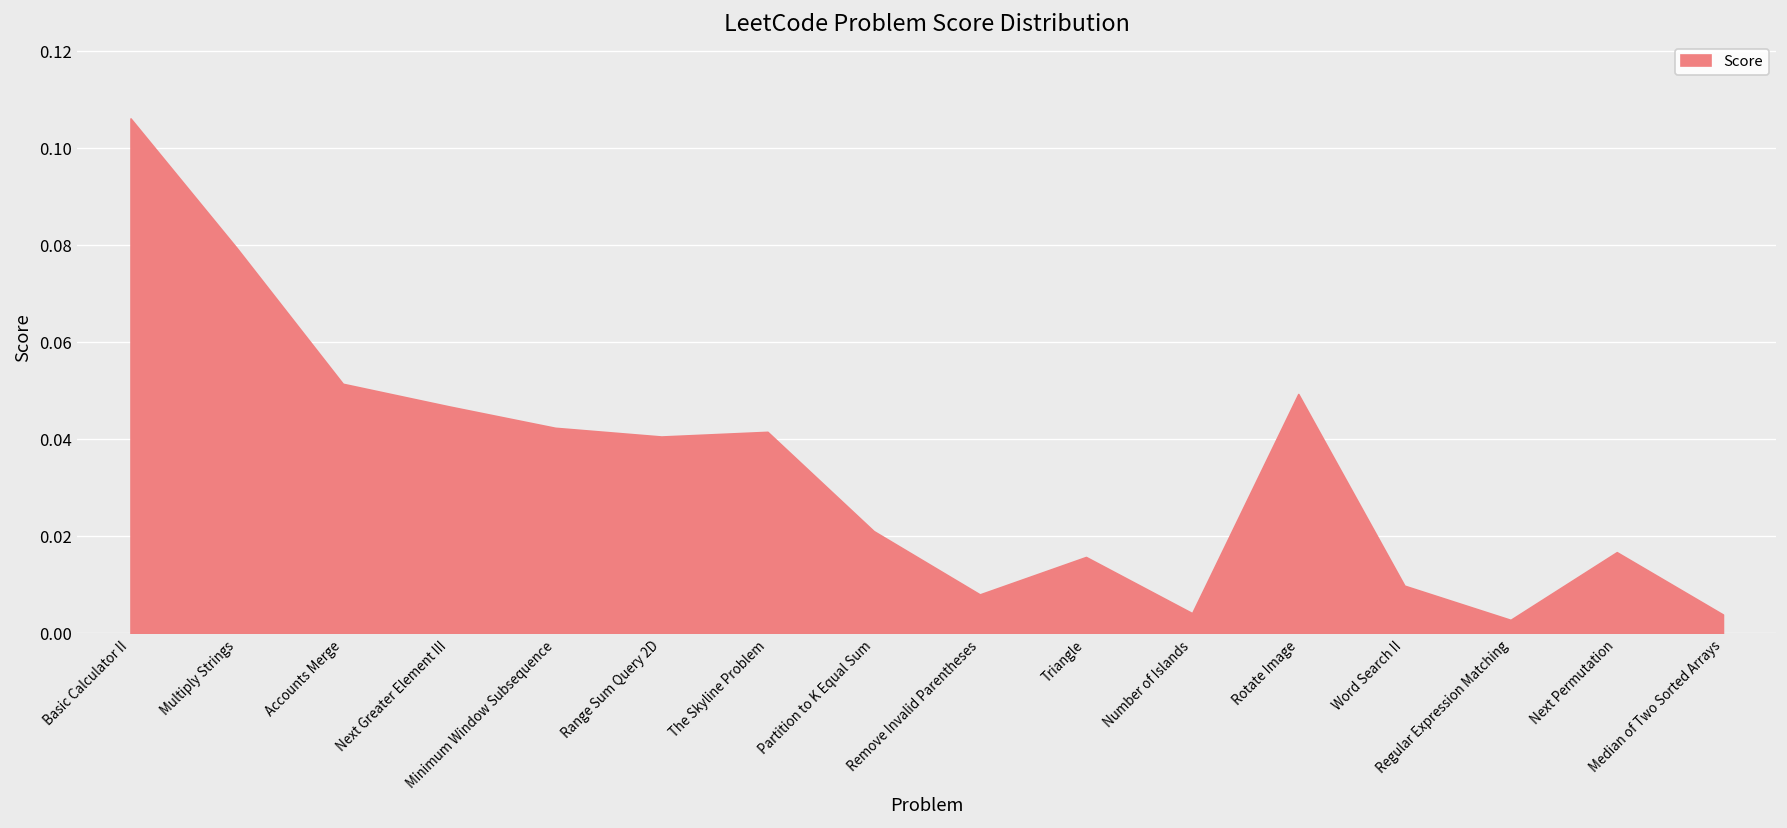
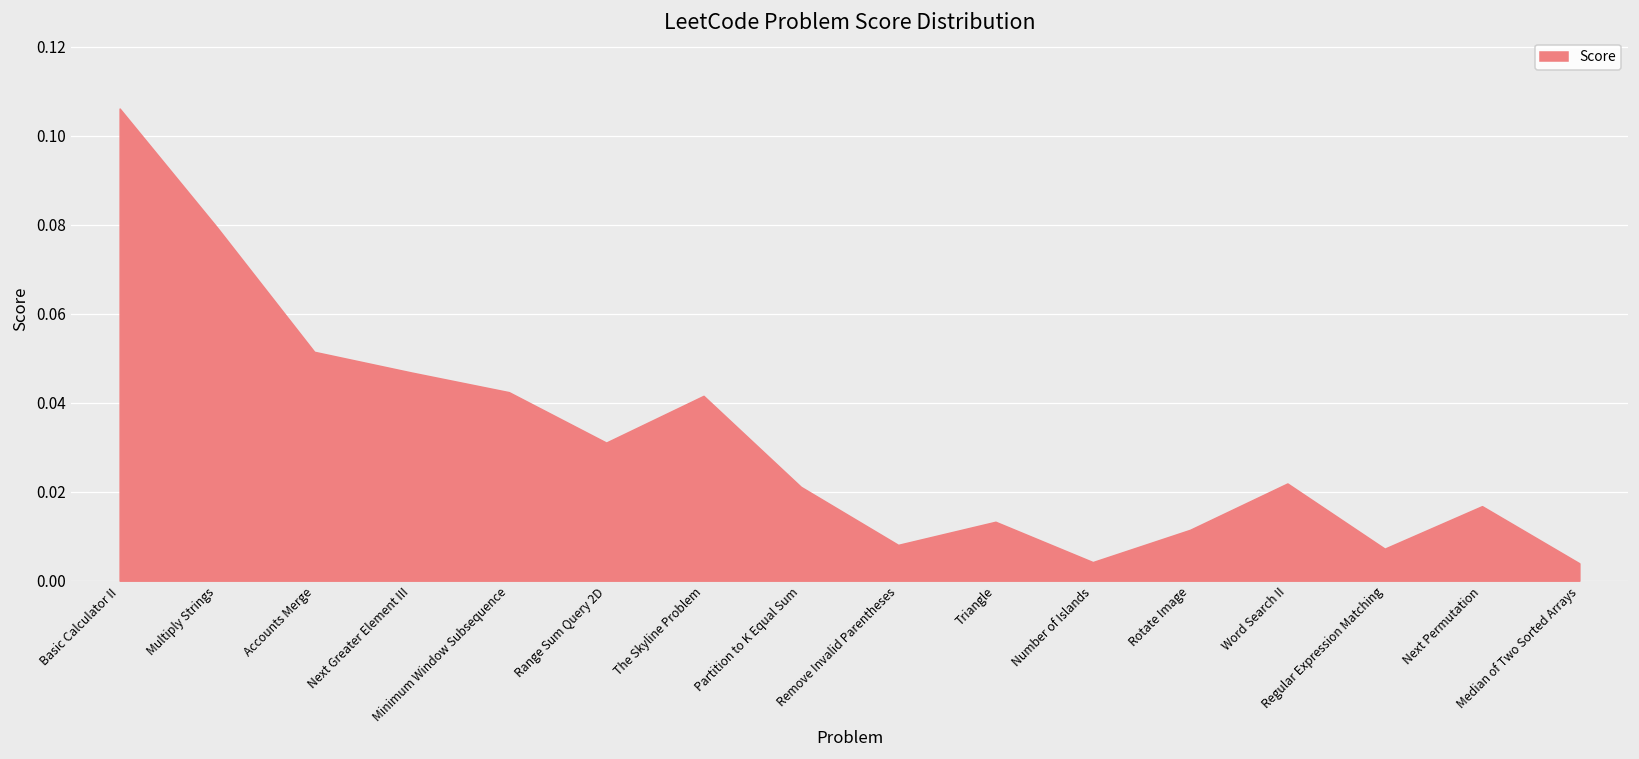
  {
    "Basic Calculator II": 0.106,
    "Multiply Strings": 0.079,
    "Accounts Merge": 0.051,
    "Next Greater Element III": 0.047,
    "Minimum Window Subsequence": 0.042,
-   "Range Sum Query 2D": 0.041,
+   "Range Sum Query 2D": 0.031,
    "The Skyline Problem": 0.042,
    "Partition to K Equal Sum": 0.021,
    "Remove Invalid Parentheses": 0.008,
-   "Triangle": 0.016,
+   "Triangle": 0.013,
    "Number of Islands": 0.004,
-   "Rotate Image": 0.049,
-   "Word Search II": 0.010,
-   "Regular Expression Matching": 0.003,
+   "Rotate Image": 0.011,
+   "Word Search II": 0.022,
+   "Regular Expression Matching": 0.007,
    "Next Permutation": 0.017,
    "Median of Two Sorted Arrays": 0.004
  }
